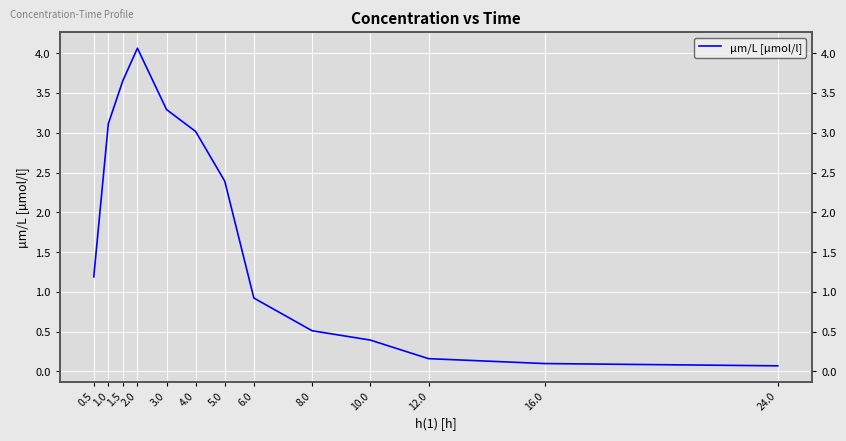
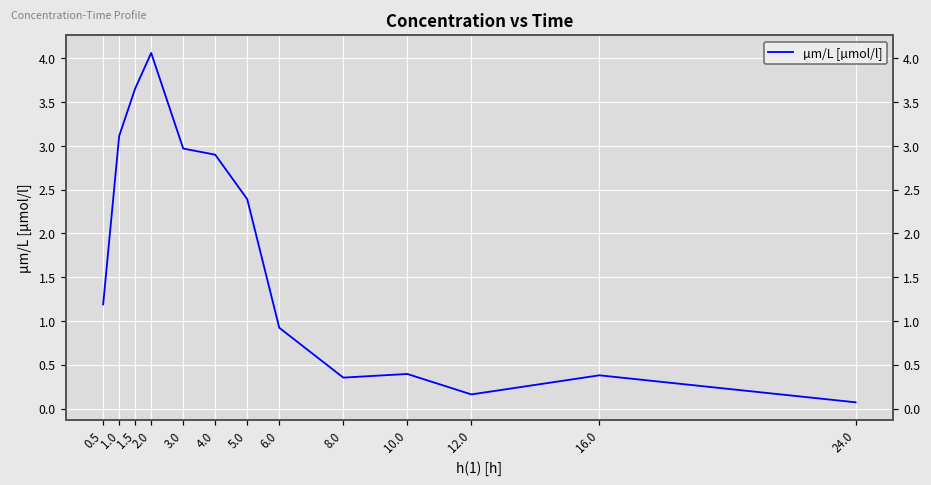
  {
    "0.5": 1.2,
    "1.0": 3.1,
    "1.5": 3.7,
    "2.0": 4.1,
-   "3.0": 3.3,
-   "4.0": 3.0,
+   "3.0": 3.0,
+   "4.0": 2.9,
    "5.0": 2.4,
    "6.0": 0.9,
-   "8.0": 0.5,
+   "8.0": 0.4,
    "10.0": 0.4,
    "12.0": 0.2,
-   "16.0": 0.1,
+   "16.0": 0.4,
    "24.0": 0.1
  }
